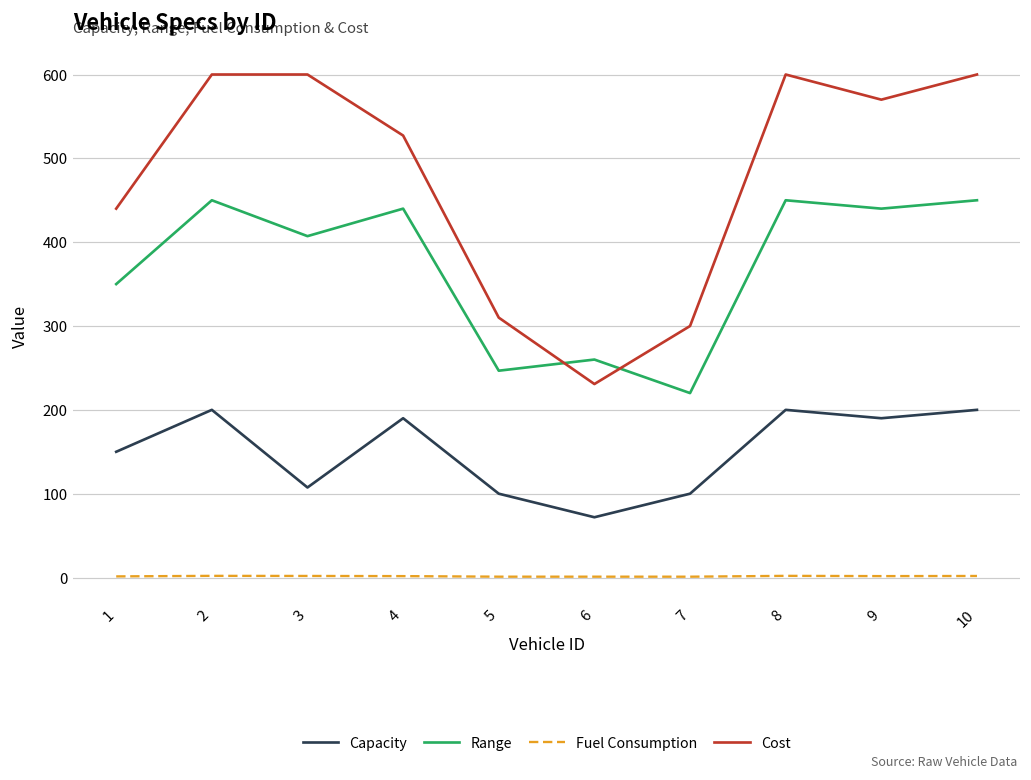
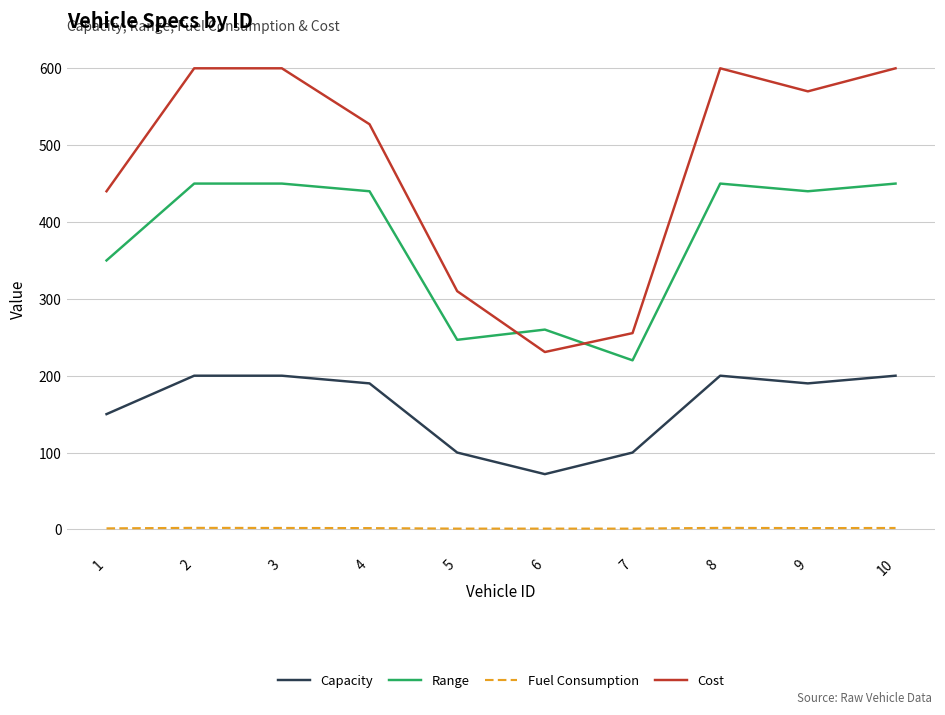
  {
    "Capacity": {
      "1": 150,
      "2": 200,
-     "3": 110,
+     "3": 200,
      "4": 190,
      "5": 100,
      "6": 70,
      "7": 100,
      "8": 200,
      "9": 190,
      "10": 200
    },
    "Range": {
      "1": 350,
      "2": 450,
-     "3": 410,
+     "3": 450,
      "4": 440,
      "5": 250,
      "6": 260,
      "7": 220,
      "8": 450,
      "9": 440,
      "10": 450
    },
    "Fuel Consumption": {
      "1": 0,
      "2": 0,
      "3": 0,
      "4": 0,
      "5": 0,
      "6": 0,
      "7": 0,
      "8": 0,
      "9": 0,
      "10": 0
    },
    "Cost": {
      "1": 440,
      "2": 600,
      "3": 600,
      "4": 530,
      "5": 310,
      "6": 230,
-     "7": 300,
+     "7": 260,
      "8": 600,
      "9": 570,
      "10": 600
    }
  }
